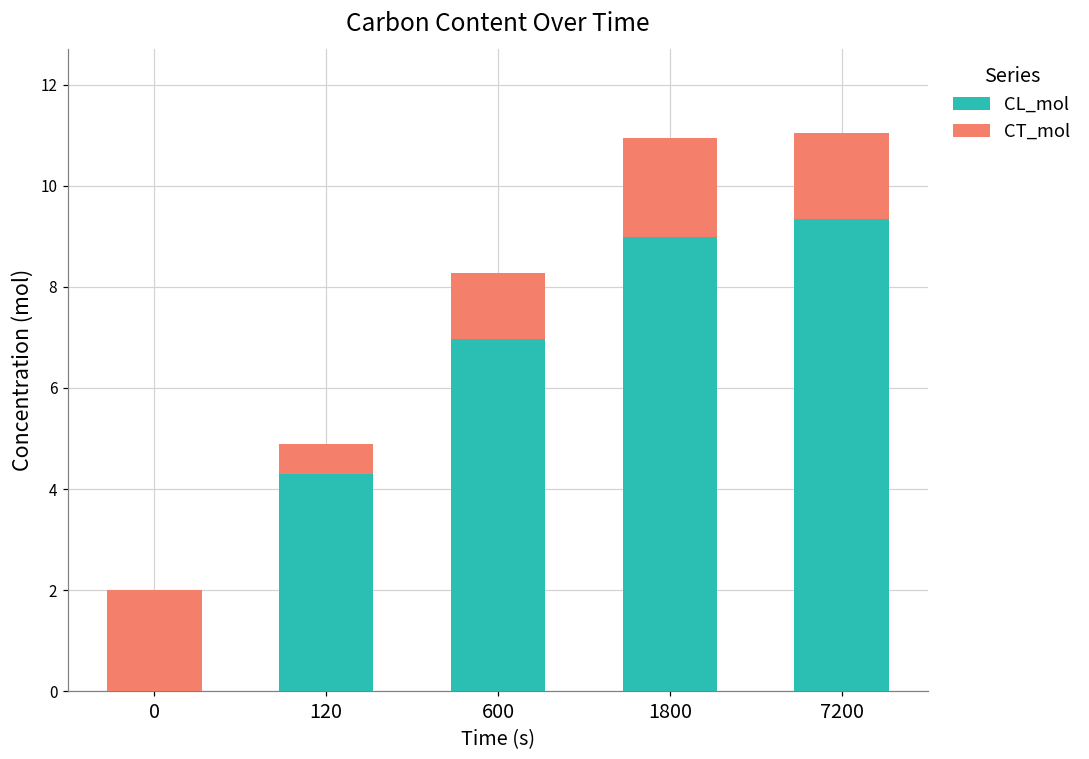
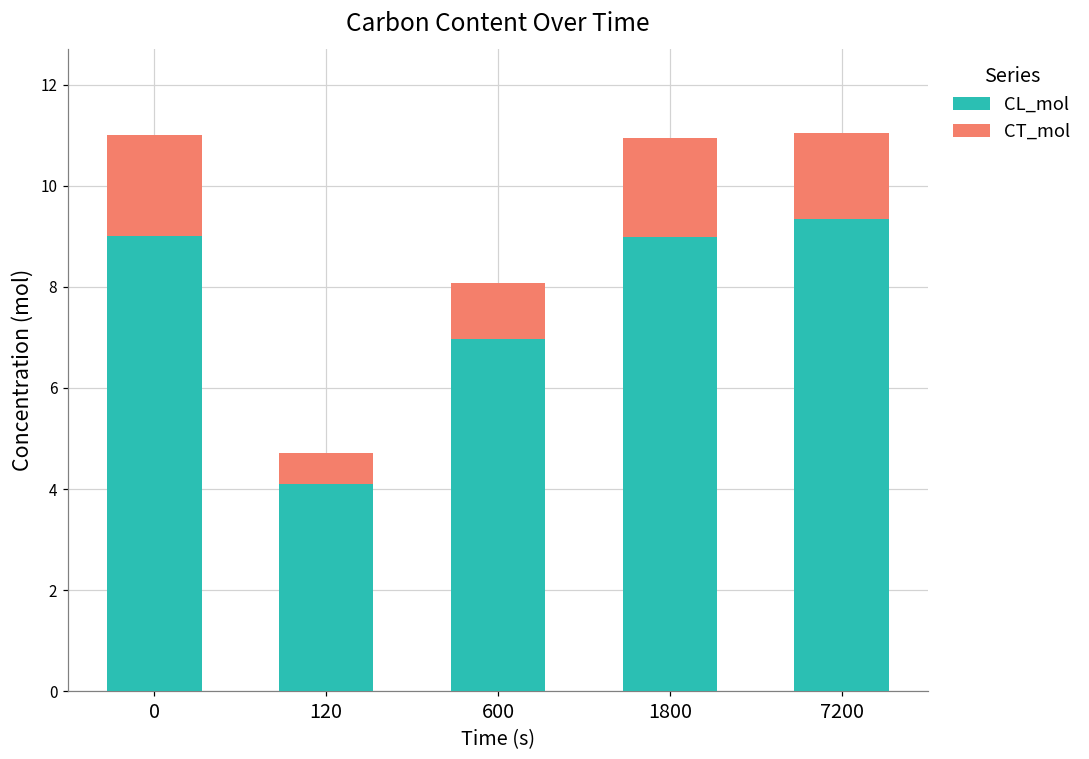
  {
    "CL_mol": {
-     "0": 0,
-     "120": 4.3,
+     "0": 9,
+     "120": 4.1,
      "600": 7.0,
      "1800": 9.0,
      "7200": 9.3
    },
    "CT_mol": {
      "0": 2.0,
      "120": 0.6,
-     "600": 1.3,
+     "600": 1.1,
      "1800": 2.0,
      "7200": 1.7
    }
  }
